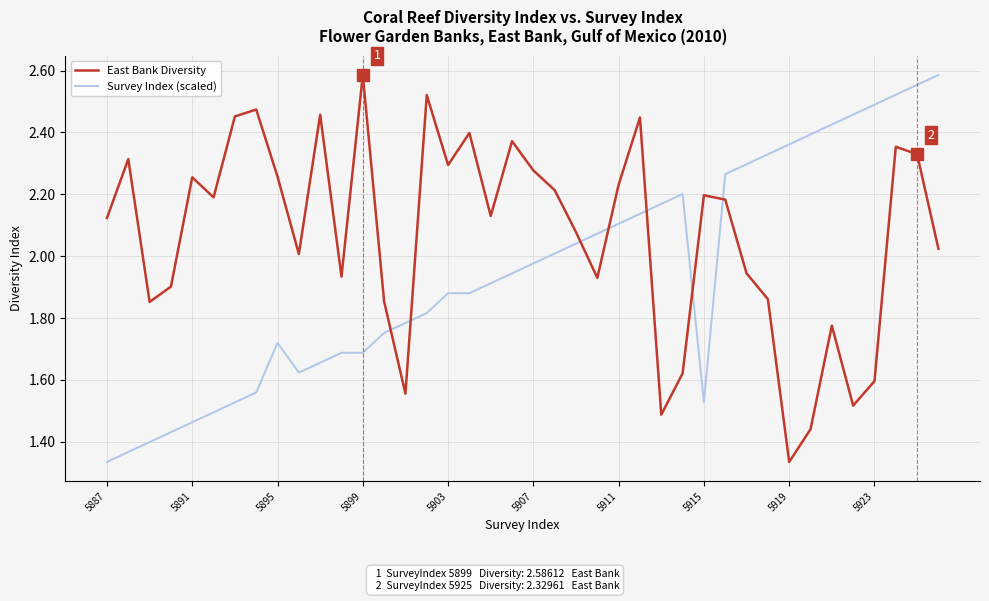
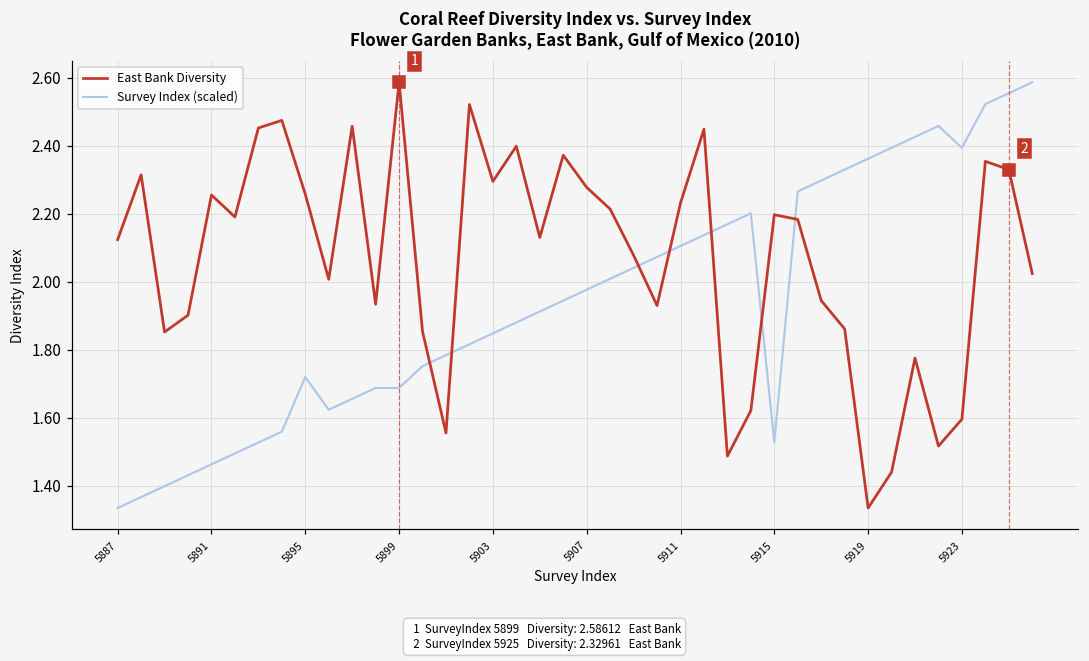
  {
    "Survey Index (scaled)": {
      "5887": 1.33,
      "5891": 1.46,
      "5895": 1.72,
      "5899": 1.69,
-     "5903": 1.88,
+     "5903": 1.85,
      "5907": 1.98,
      "5911": 2.10,
      "5915": 1.53,
      "5919": 2.36,
-     "5923": 2.49
+     "5923": 2.39
    }
  }
